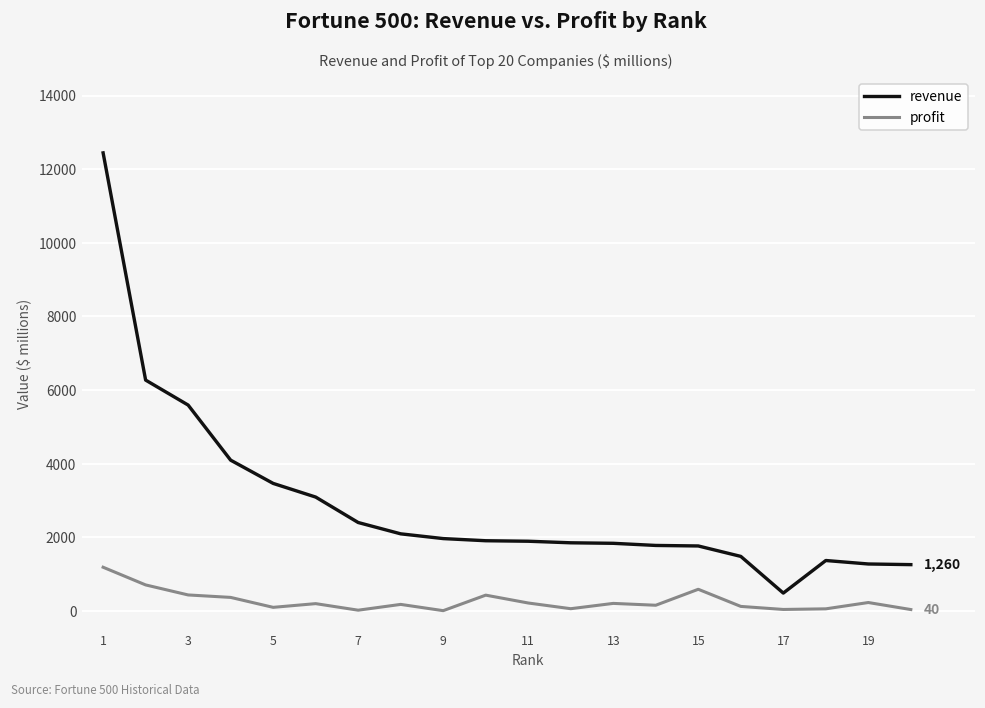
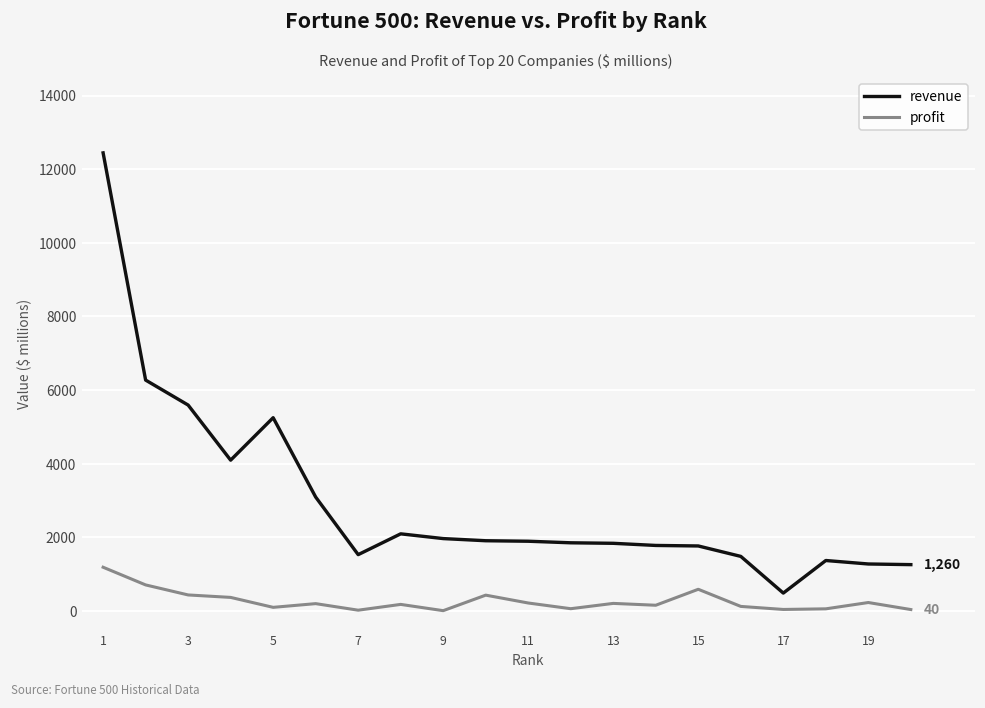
  {
    "revenue": {
      "1": 12400,
      "3": 5600,
-     "5": 3500,
-     "7": 2400,
+     "5": 5300,
+     "7": 1500,
      "9": 2000,
      "11": 1900,
      "13": 1800,
      "15": 1800,
      "17": 500,
      "19": 1300
    },
    "profit": {
      "1": 1200,
      "3": 400,
      "5": 100,
      "7": 0,
      "9": 0,
      "11": 200,
      "13": 200,
      "15": 600,
      "17": 0,
      "19": 200
    }
  }
